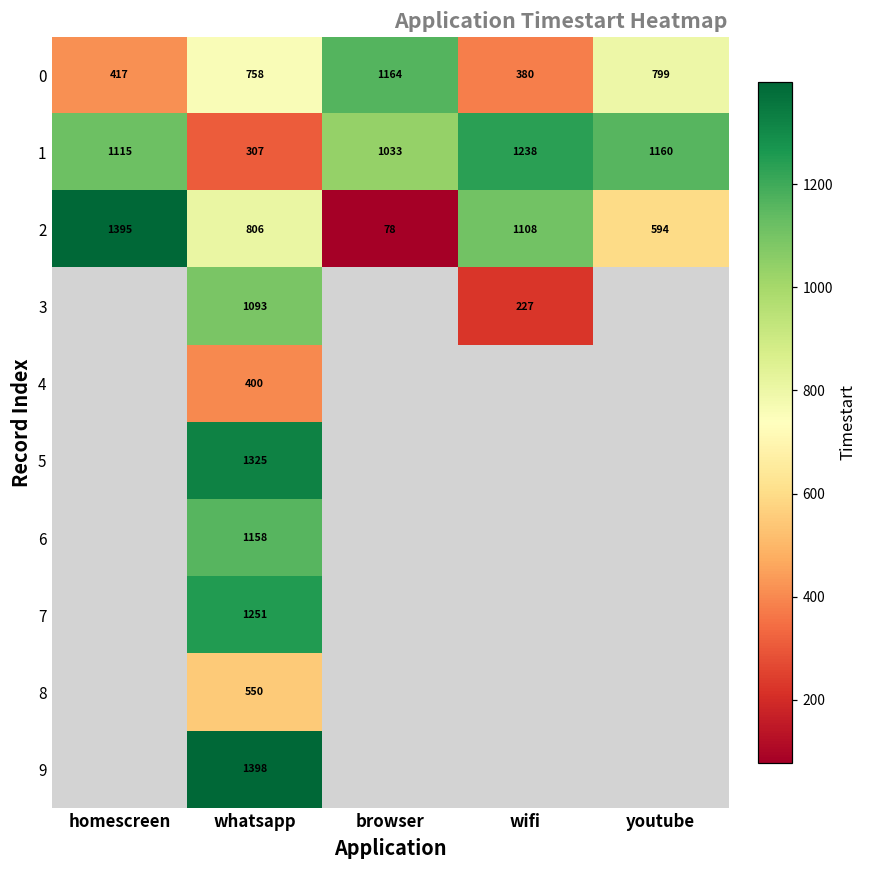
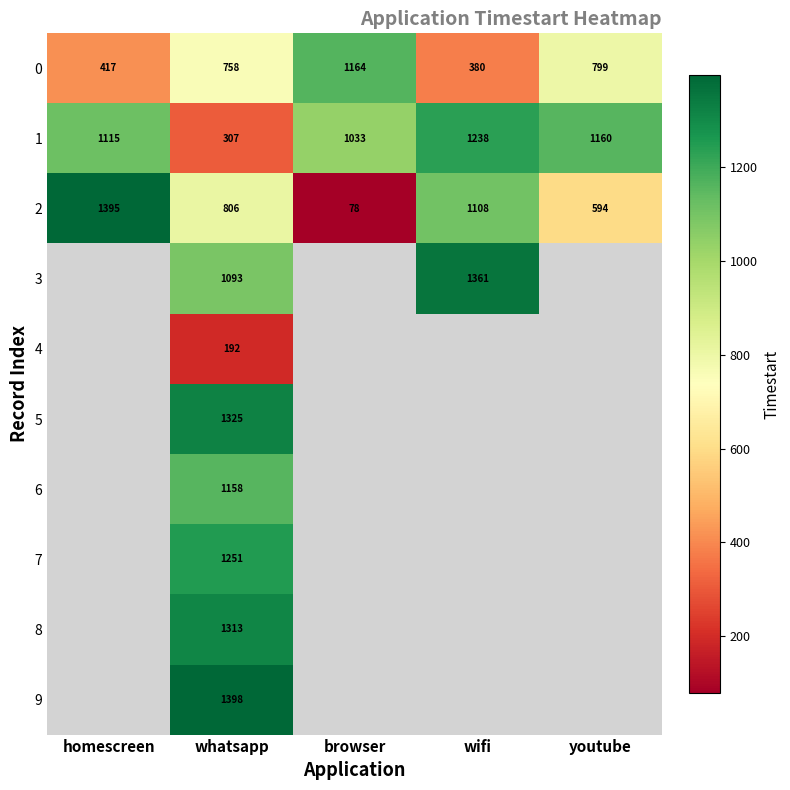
  {
    "0": {
      "homescreen": 417,
      "whatsapp": 758,
      "browser": 1164,
      "wifi": 380,
      "youtube": 799
    },
    "1": {
      "homescreen": 1115,
      "whatsapp": 307,
      "browser": 1033,
      "wifi": 1238,
      "youtube": 1160
    },
    "2": {
      "homescreen": 1395,
      "whatsapp": 806,
      "browser": 78,
      "wifi": 1108,
      "youtube": 594
    },
    "3": {
      "whatsapp": 1093,
-     "wifi": 227
+     "wifi": 1361
    },
    "4": {
-     "whatsapp": 400
+     "whatsapp": 192
    },
    "5": {
      "whatsapp": 1325
    },
    "6": {
      "whatsapp": 1158
    },
    "7": {
      "whatsapp": 1251
    },
    "8": {
-     "whatsapp": 550
+     "whatsapp": 1313
    },
    "9": {
      "whatsapp": 1398
    }
  }
